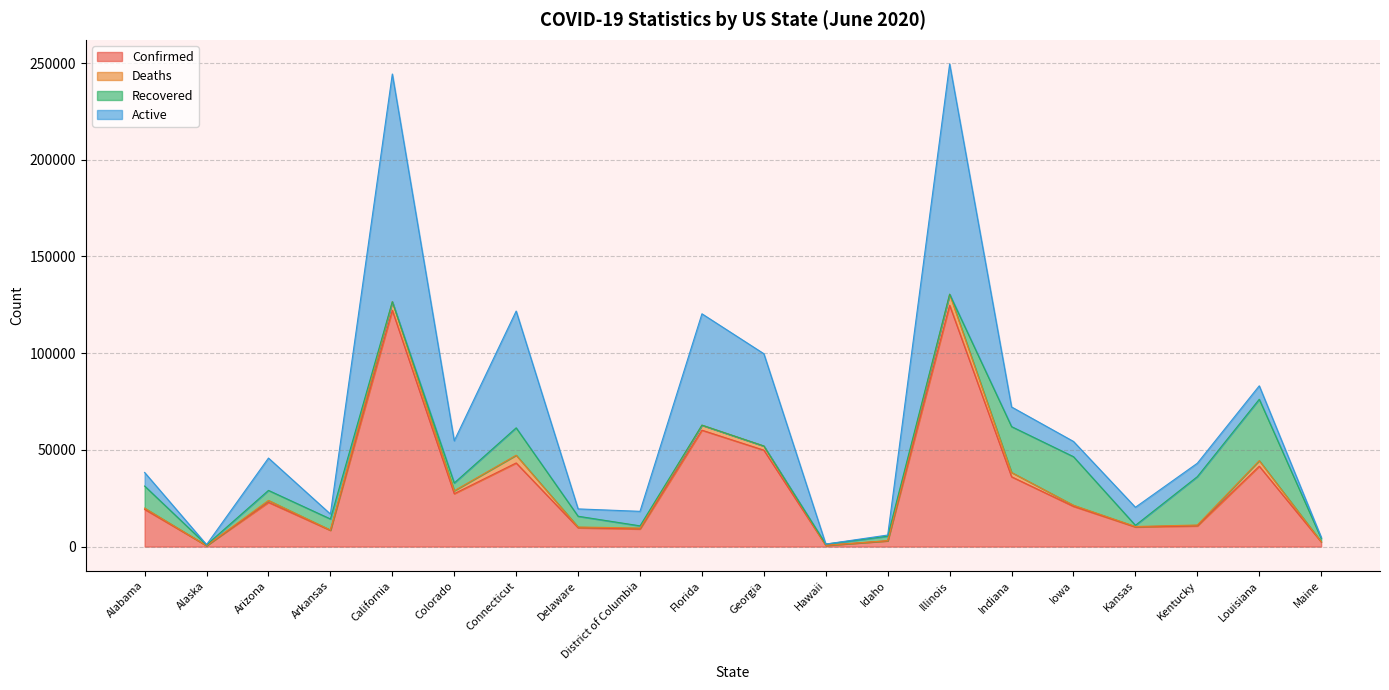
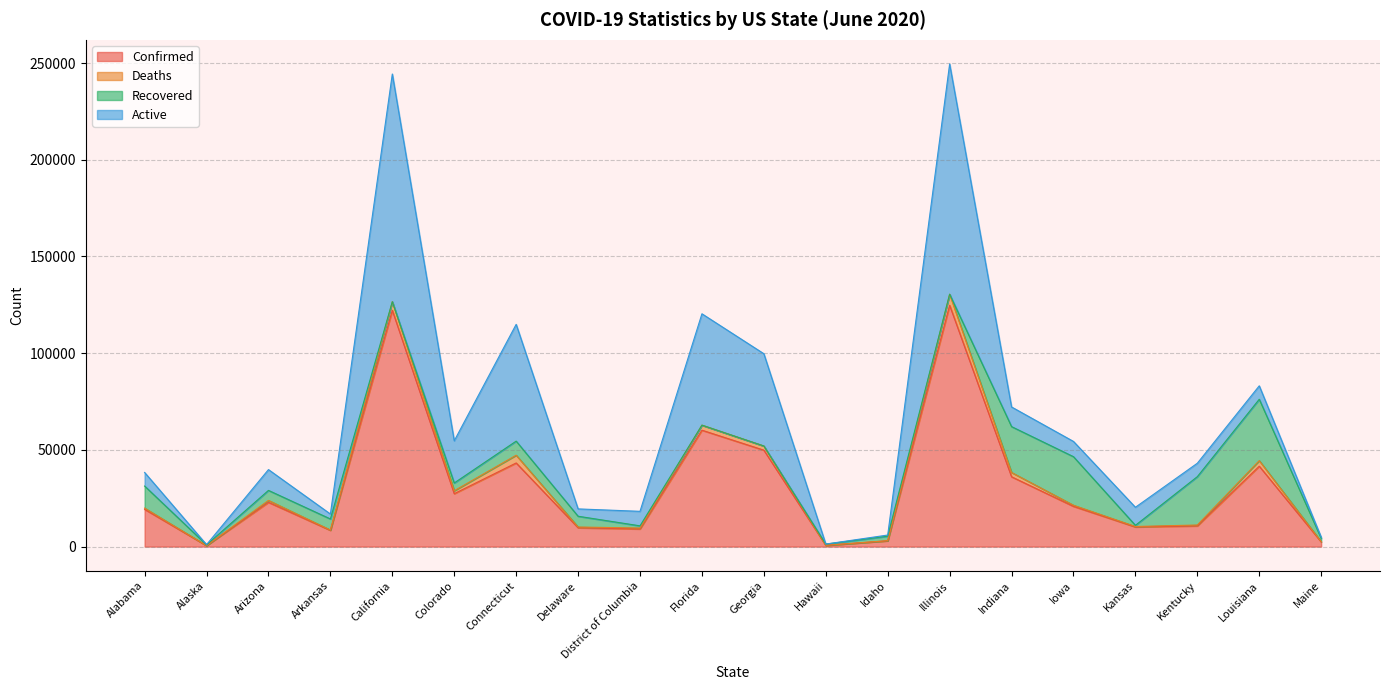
  {
    "Recovered": {
      "Alabama": 11000,
      "Arizona": 5000,
      "Arkansas": 6000,
      "Colorado": 4000,
-     "Connecticut": 14000,
+     "Connecticut": 7000,
      "Delaware": 6000,
      "Indiana": 24000,
      "Iowa": 25000,
      "Kentucky": 25000,
      "Louisiana": 32000
    },
    "Active": {
      "Alabama": 7000,
-     "Arizona": 17000,
+     "Arizona": 11000,
      "Arkansas": 3000,
      "California": 118000,
      "Colorado": 22000,
      "Connecticut": 60000,
      "Delaware": 4000,
      "District of Columbia": 8000,
      "Florida": 58000,
      "Georgia": 48000,
      "Illinois": 119000,
      "Indiana": 10000,
      "Iowa": 8000,
      "Kansas": 9000,
      "Kentucky": 7000,
      "Louisiana": 7000
    }
  }
